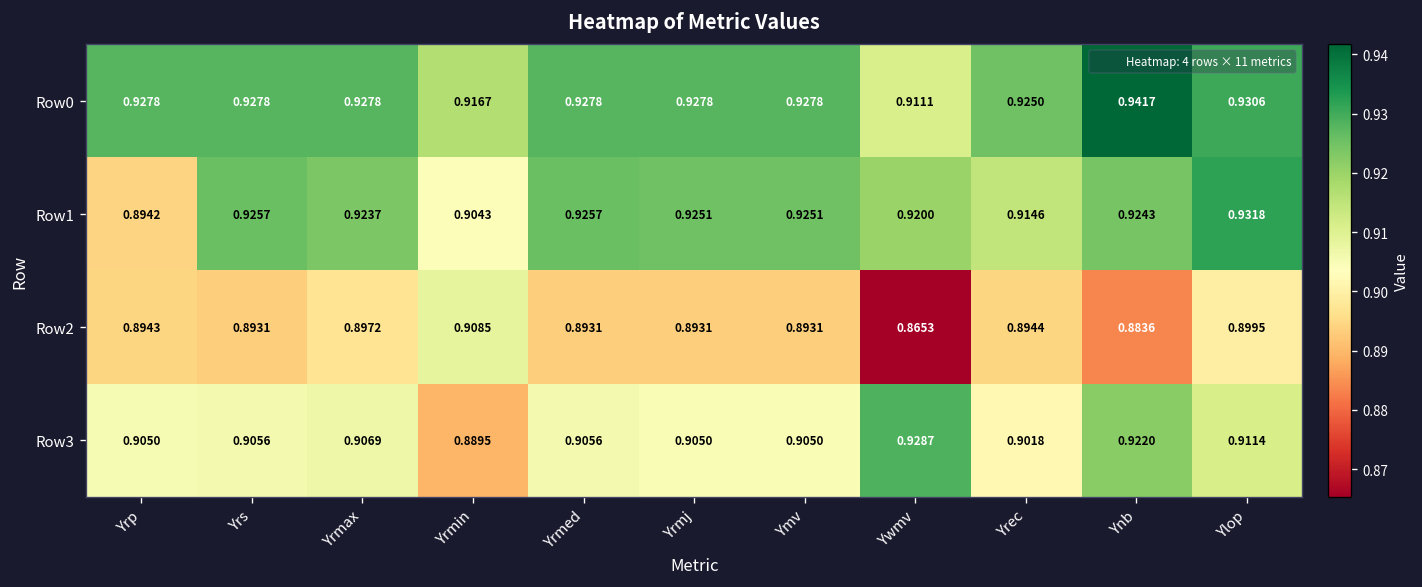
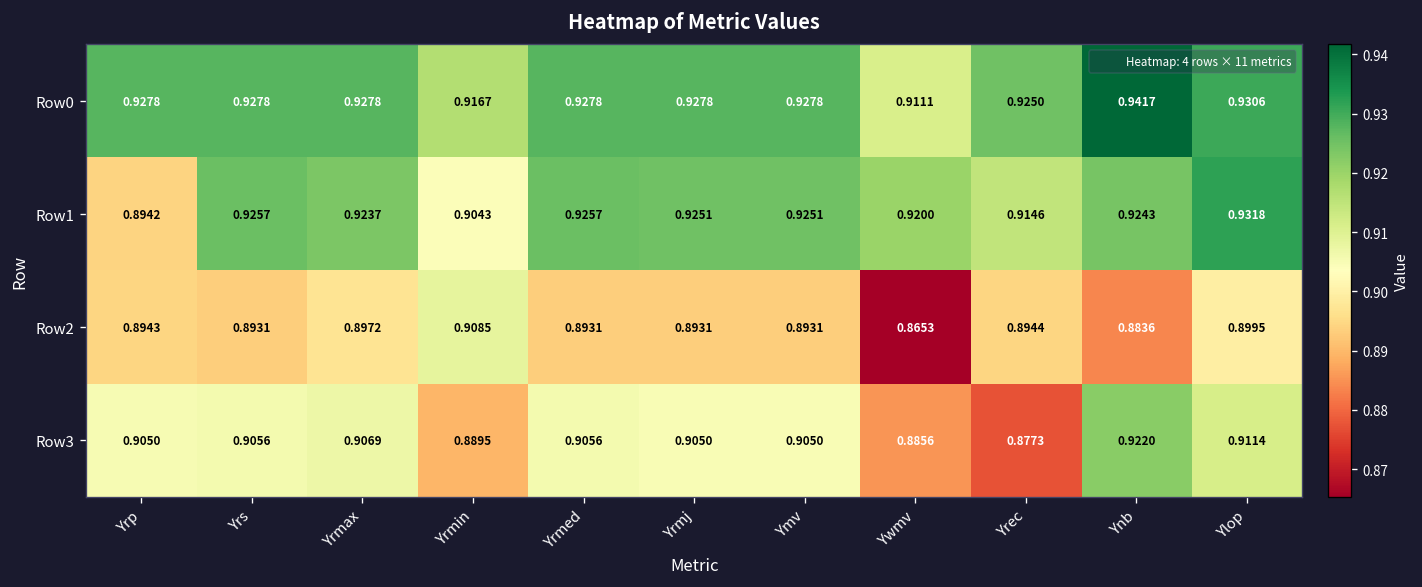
  {
    "Row0": {
      "Yrp": 0.9278,
      "Yrs": 0.9278,
      "Yrmax": 0.9278,
      "Yrmin": 0.9167,
      "Yrmed": 0.9278,
      "Yrmj": 0.9278,
      "Ymv": 0.9278,
      "Ywmv": 0.9111,
      "Yrec": 0.9250,
      "Ynb": 0.9417,
      "Ylop": 0.9306
    },
    "Row1": {
      "Yrp": 0.8942,
      "Yrs": 0.9257,
      "Yrmax": 0.9237,
      "Yrmin": 0.9043,
      "Yrmed": 0.9257,
      "Yrmj": 0.9251,
      "Ymv": 0.9251,
      "Ywmv": 0.9200,
      "Yrec": 0.9146,
      "Ynb": 0.9243,
      "Ylop": 0.9318
    },
    "Row2": {
      "Yrp": 0.8943,
      "Yrs": 0.8931,
      "Yrmax": 0.8972,
      "Yrmin": 0.9085,
      "Yrmed": 0.8931,
      "Yrmj": 0.8931,
      "Ymv": 0.8931,
      "Ywmv": 0.8653,
      "Yrec": 0.8944,
      "Ynb": 0.8836,
      "Ylop": 0.8995
    },
    "Row3": {
      "Yrp": 0.9050,
      "Yrs": 0.9056,
      "Yrmax": 0.9069,
      "Yrmin": 0.8895,
      "Yrmed": 0.9056,
      "Yrmj": 0.9050,
      "Ymv": 0.9050,
-     "Ywmv": 0.9287,
-     "Yrec": 0.9018,
+     "Ywmv": 0.8856,
+     "Yrec": 0.8773,
      "Ynb": 0.9220,
      "Ylop": 0.9114
    }
  }
